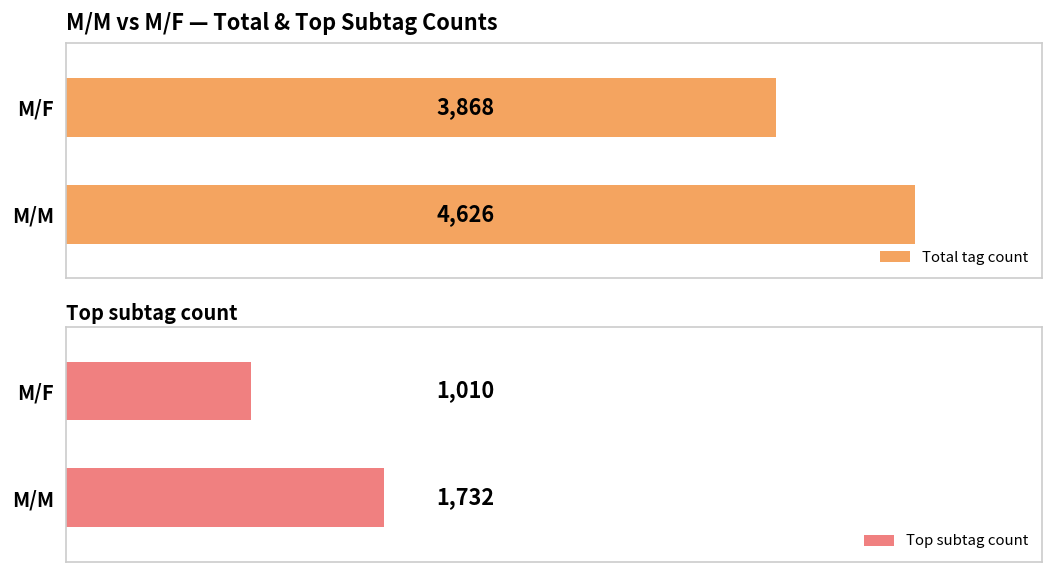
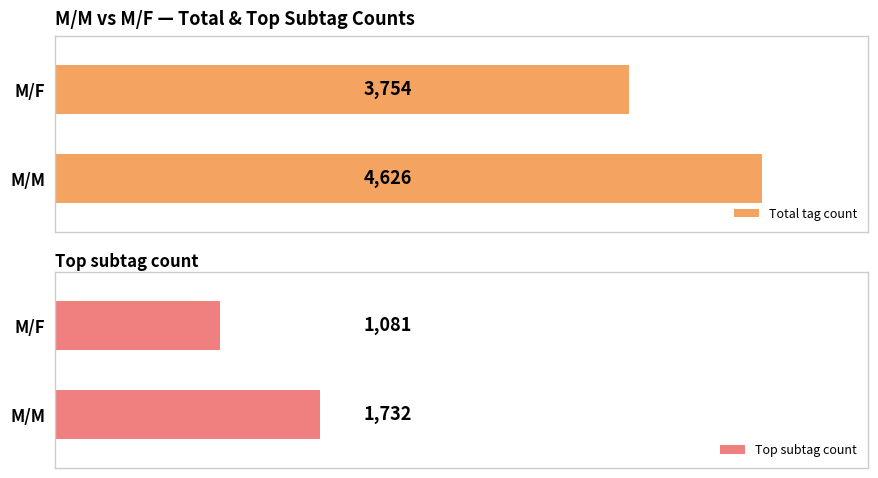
  {
    "M/M vs M/F — Total & Top Subtag Counts": {
-     "M/F": "3,868",
+     "M/F": "3,754",
      "M/M": "4,626"
    },
    "Top subtag count": {
-     "M/F": "1,010"
+     "M/F": "1,081"
    }
  }
